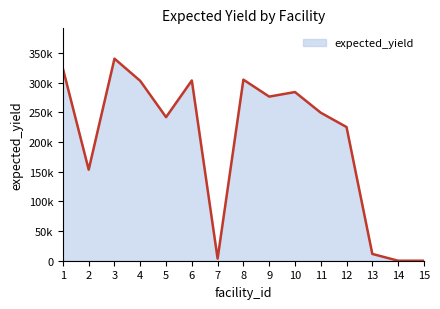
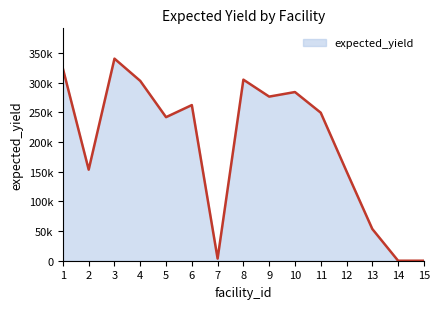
  {
    "1": 320000,
    "2": 150000,
    "3": 340000,
    "4": 300000,
    "5": 240000,
-   "6": 300000,
+   "6": 260000,
    "7": 0,
    "8": 310000,
    "9": 280000,
    "10": 280000,
    "11": 250000,
-   "12": 230000,
-   "13": 10000,
+   "12": 150000,
+   "13": 50000,
    "14": 0,
    "15": 0
  }
